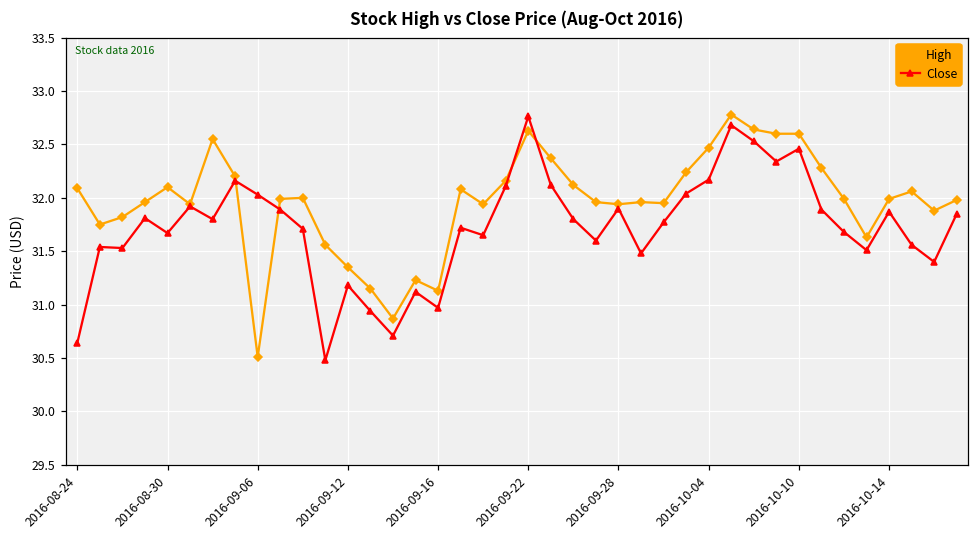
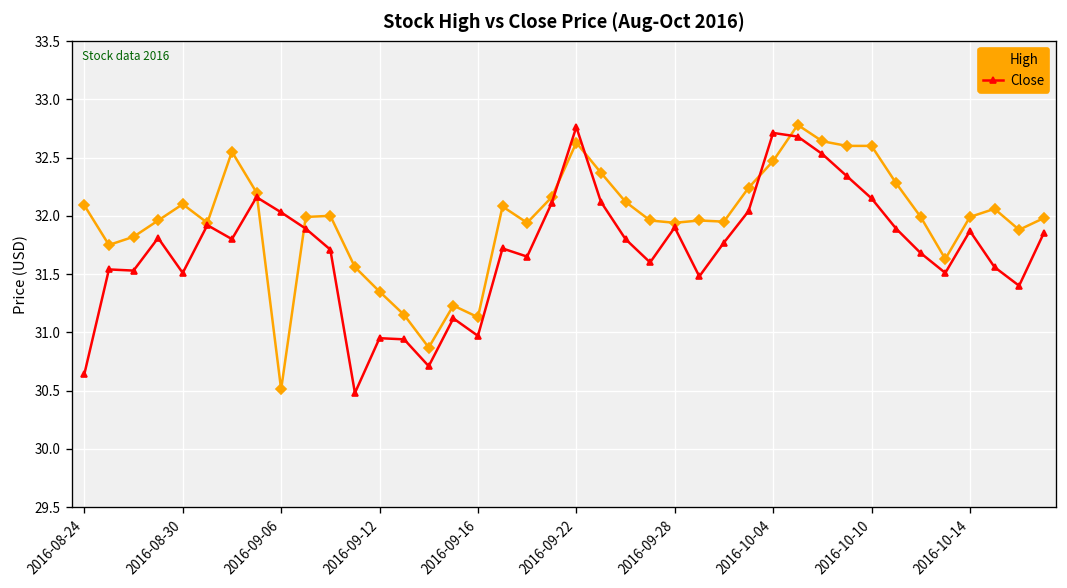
  {
    "High": {
      "2016-08-24": 32.1,
      "2016-08-30": 32.1,
      "2016-09-06": 30.5,
      "2016-09-12": 31.4,
      "2016-09-16": 31.1,
      "2016-09-22": 32.6,
      "2016-09-28": 31.9,
      "2016-10-04": 32.5,
      "2016-10-10": 32.6,
      "2016-10-14": 32.0
    },
    "Close": {
      "2016-08-24": 30.6,
-     "2016-08-30": 31.7,
+     "2016-08-30": 31.5,
      "2016-09-06": 32.0,
-     "2016-09-12": 31.2,
+     "2016-09-12": 31.0,
      "2016-09-16": 31.0,
      "2016-09-22": 32.8,
      "2016-09-28": 31.9,
-     "2016-10-04": 32.2,
-     "2016-10-10": 32.5,
+     "2016-10-04": 32.7,
+     "2016-10-10": 32.2,
      "2016-10-14": 31.9
    }
  }
